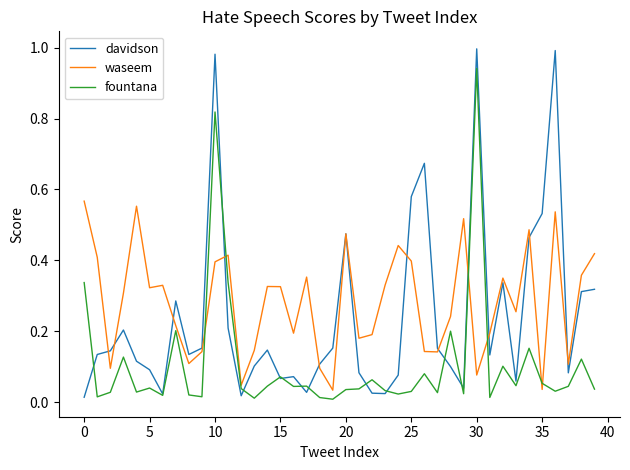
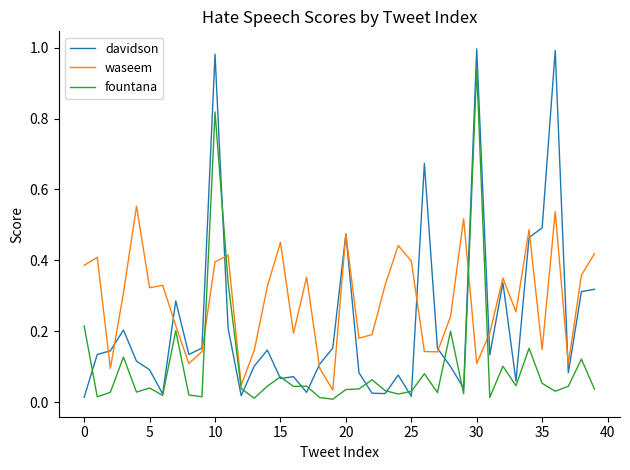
  {
    "davidson": {
      "0": 0.01,
      "5": 0.09,
      "10": 0.98,
-     "25": 0.58,
+     "25": 0.02,
      "30": 1.00,
-     "35": 0.53
+     "35": 0.49
    },
    "waseem": {
-     "0": 0.57,
+     "0": 0.39,
      "5": 0.32,
      "10": 0.40,
-     "15": 0.33,
+     "15": 0.45,
      "25": 0.40,
-     "30": 0.08,
-     "35": 0.04
+     "30": 0.11,
+     "35": 0.15
    },
    "fountana": {
-     "0": 0.34,
+     "0": 0.21,
      "5": 0.04,
      "10": 0.82,
      "20": 0.04,
      "25": 0.03,
      "30": 0.94,
      "35": 0.05
    }
  }
